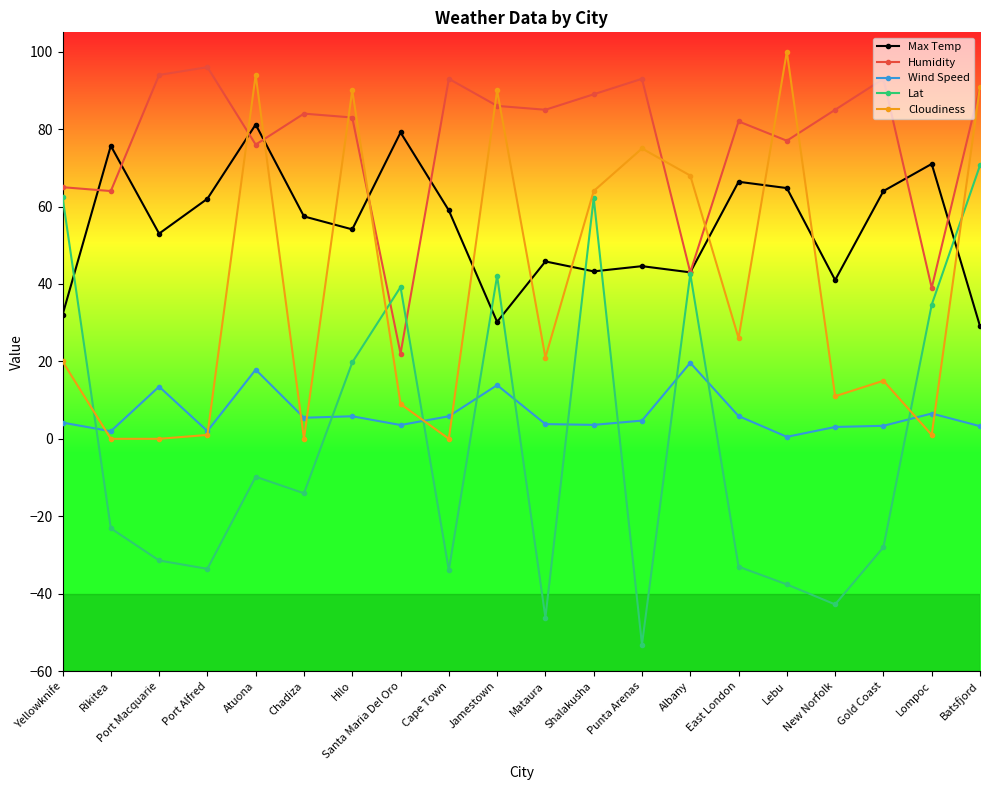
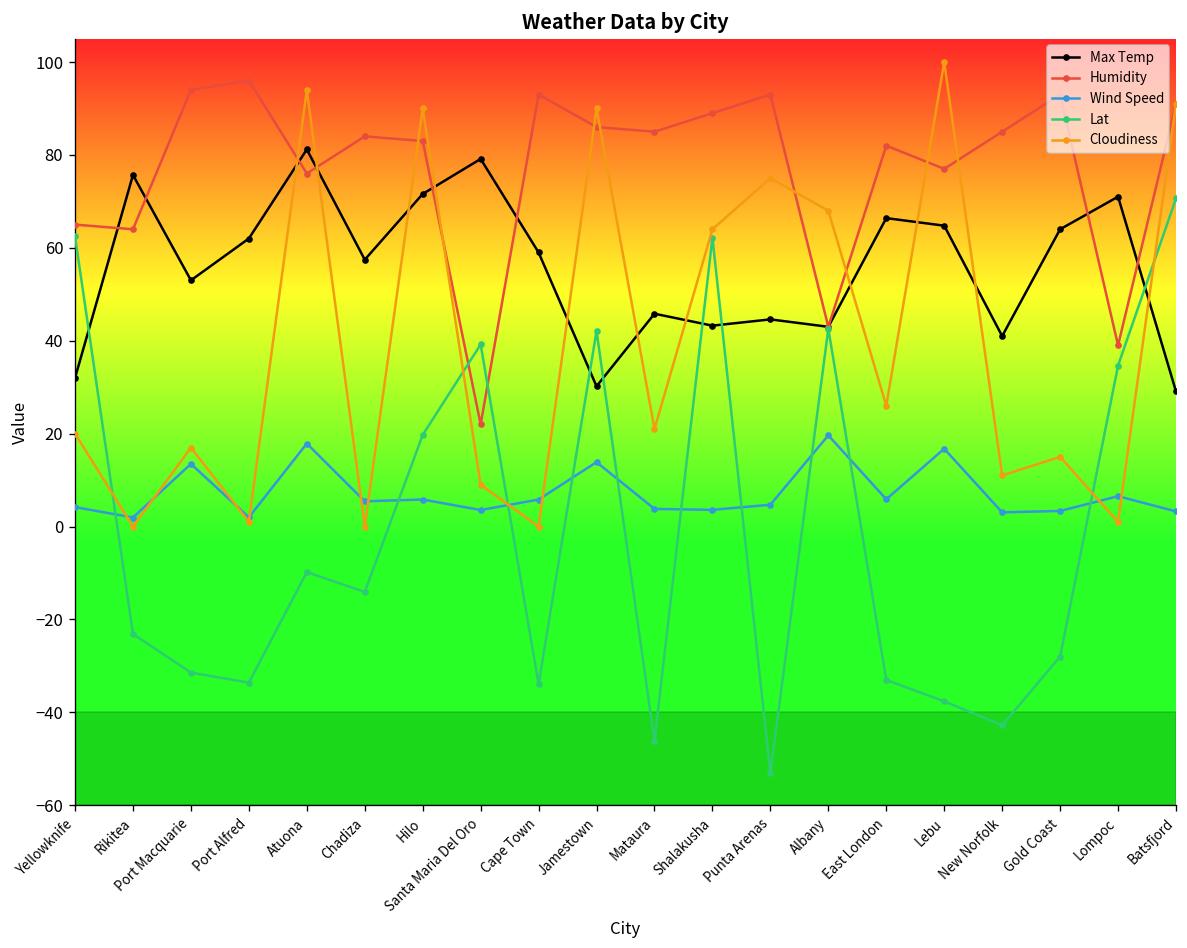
  {
    "Max Temp": {
      "Yellowknife": 32,
      "Rikitea": 76,
      "Port Macquarie": 53,
      "Port Alfred": 62,
      "Atuona": 81,
      "Chadiza": 57,
-     "Hilo": 54,
+     "Hilo": 72,
      "Santa Maria Del Oro": 79,
      "Cape Town": 59,
      "Jamestown": 30,
      "Mataura": 46,
      "Shalakusha": 43,
      "Punta Arenas": 45,
      "East London": 66,
      "Lebu": 65,
      "New Norfolk": 41,
      "Gold Coast": 64,
      "Lompoc": 71,
      "Batsfjord": 29
    },
    "Humidity": {
      "Yellowknife": 65,
      "Rikitea": 64,
      "Port Macquarie": 94,
      "Port Alfred": 96,
      "Atuona": 76,
      "Chadiza": 84,
      "Hilo": 83,
      "Santa Maria Del Oro": 22,
      "Cape Town": 93,
      "Jamestown": 86,
      "Mataura": 85,
      "Shalakusha": 89,
      "Punta Arenas": 93,
      "East London": 82,
      "Lebu": 77,
      "New Norfolk": 85,
      "Lompoc": 39
    },
    "Wind Speed": {
      "Yellowknife": 4,
      "Rikitea": 2,
      "Port Macquarie": 13,
      "Port Alfred": 2,
      "Atuona": 18,
      "Chadiza": 5,
      "Hilo": 6,
      "Santa Maria Del Oro": 4,
      "Cape Town": 6,
      "Jamestown": 14,
      "Mataura": 4,
      "Shalakusha": 4,
      "Punta Arenas": 5,
      "Albany": 20,
      "East London": 6,
-     "Lebu": 1,
+     "Lebu": 17,
      "New Norfolk": 3,
      "Gold Coast": 3,
      "Lompoc": 7,
      "Batsfjord": 3
    },
    "Lat": {
      "Yellowknife": 62,
      "Rikitea": -23,
      "Port Macquarie": -31,
      "Port Alfred": -34,
      "Atuona": -10,
      "Chadiza": -14,
      "Hilo": 20,
      "Santa Maria Del Oro": 39,
      "Cape Town": -34,
      "Jamestown": 42,
      "Mataura": -46,
      "Shalakusha": 62,
      "Punta Arenas": -53,
      "East London": -33,
      "Lebu": -38,
      "New Norfolk": -43,
      "Gold Coast": -28,
      "Lompoc": 35,
      "Batsfjord": 71
    },
    "Cloudiness": {
      "Yellowknife": 20,
      "Rikitea": 0,
-     "Port Macquarie": 0,
+     "Port Macquarie": 17,
      "Port Alfred": 1,
      "Atuona": 94,
      "Chadiza": 0,
      "Hilo": 90,
      "Santa Maria Del Oro": 9,
      "Cape Town": 0,
      "Jamestown": 90,
      "Mataura": 21,
      "Shalakusha": 64,
      "Punta Arenas": 75,
      "Albany": 68,
      "East London": 26,
      "Lebu": 100,
      "New Norfolk": 11,
      "Gold Coast": 15,
      "Lompoc": 1
    }
  }
